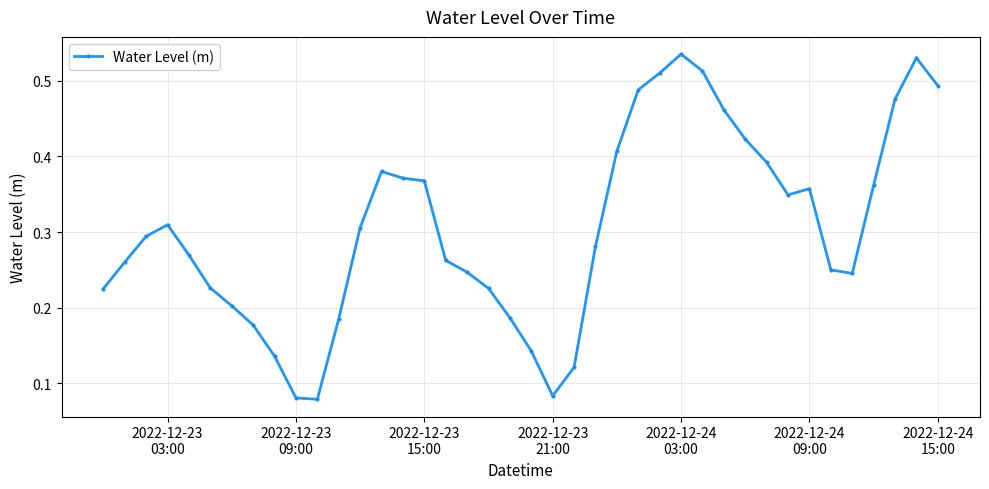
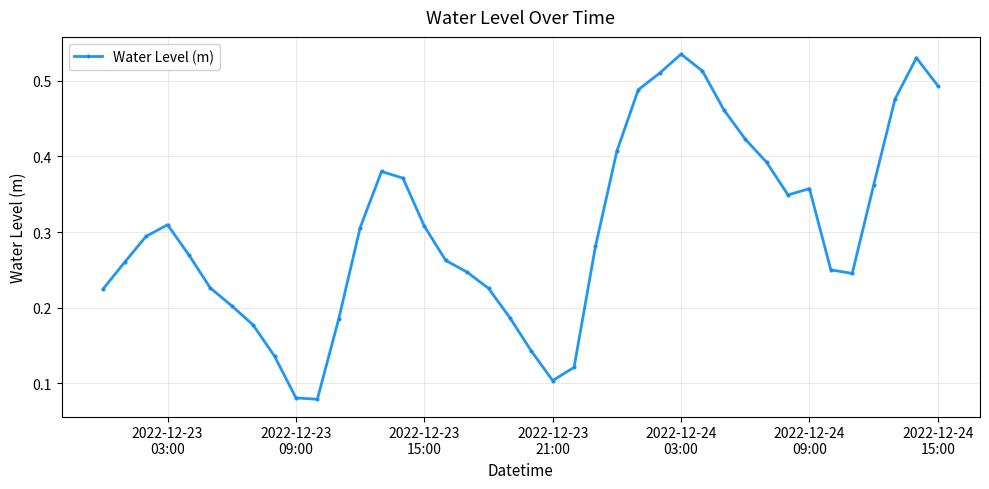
  {
    "2022-12-23 03:00": 0.31,
    "2022-12-23 09:00": 0.08,
-   "2022-12-23 15:00": 0.37,
-   "2022-12-23 21:00": 0.08,
+   "2022-12-23 15:00": 0.31,
+   "2022-12-23 21:00": 0.10,
    "2022-12-24 03:00": 0.54,
    "2022-12-24 09:00": 0.36,
    "2022-12-24 15:00": 0.49
  }
